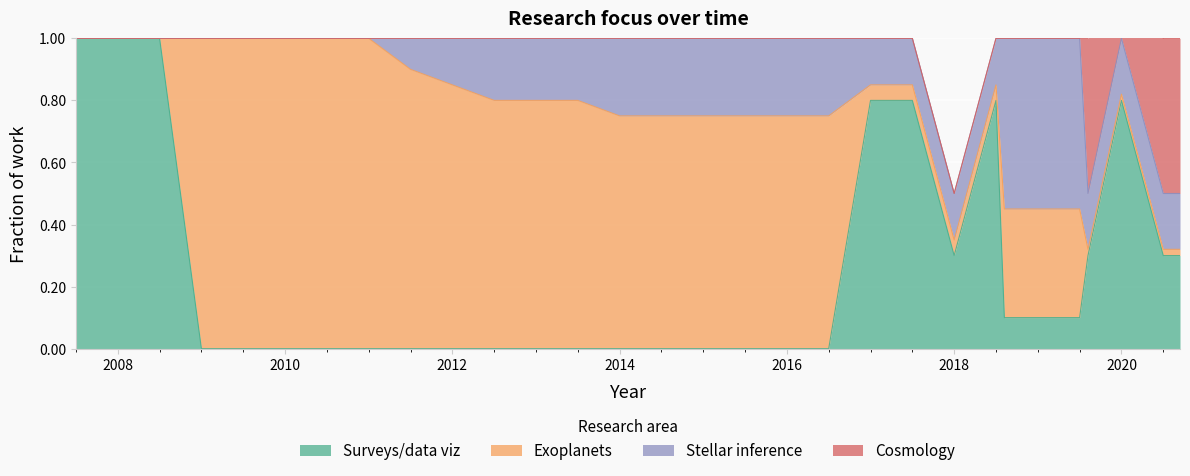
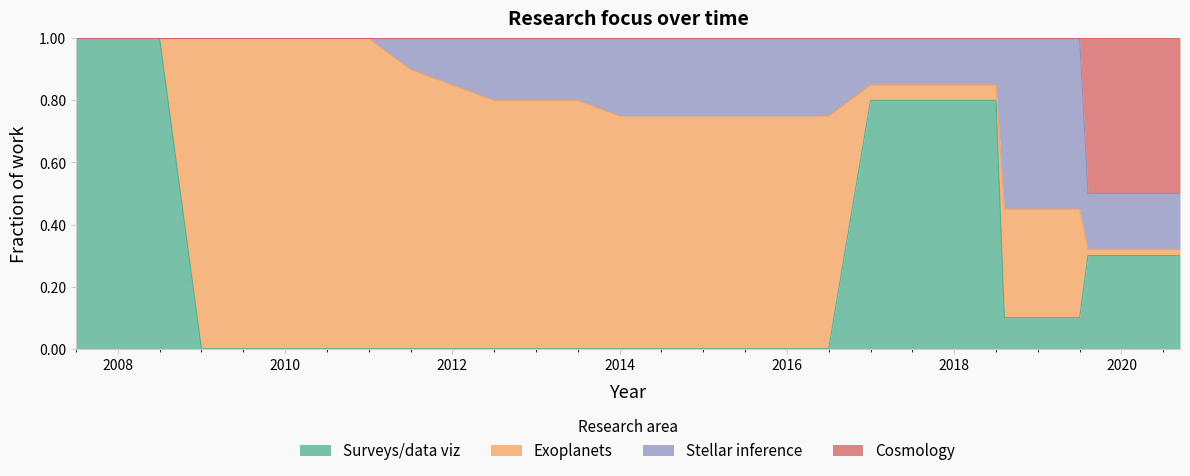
  {
    "Surveys/data viz": {
      "2010": 0.0,
      "2012": 0.0,
      "2014": 0.0,
      "2016": 0.0,
-     "2018": 0.3,
-     "2020": 0.8
+     "2018": 0.8,
+     "2020": 0.3
    },
    "Exoplanets": {
      "2012": 0.85,
      "2014": 0.75,
      "2016": 0.75,
      "2018": 0.05,
      "2020": 0.02
    }
  }
